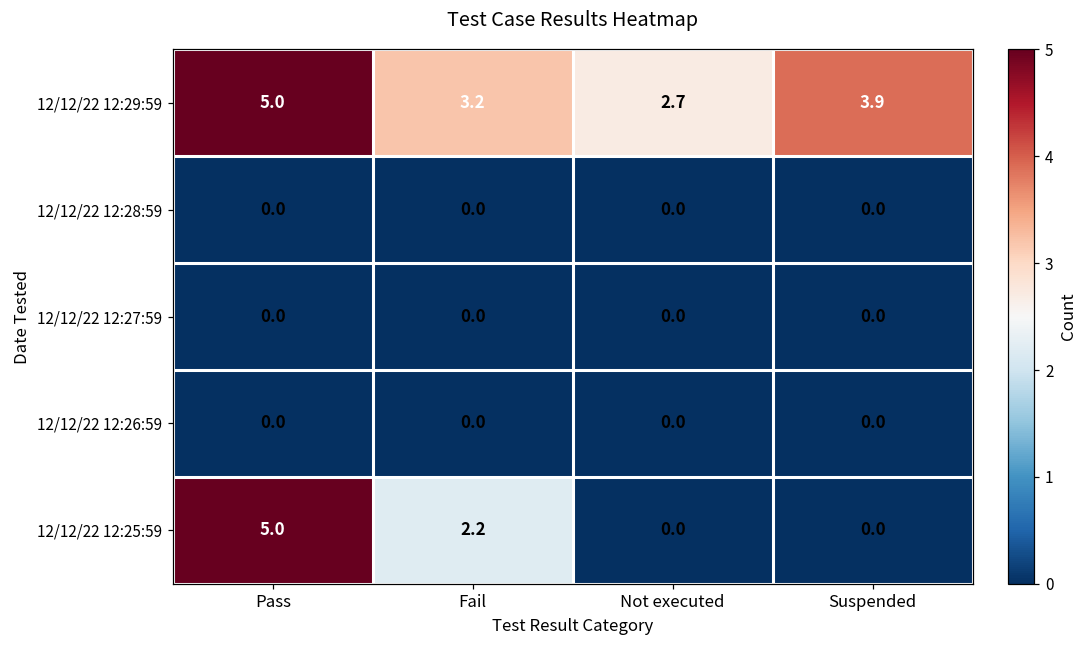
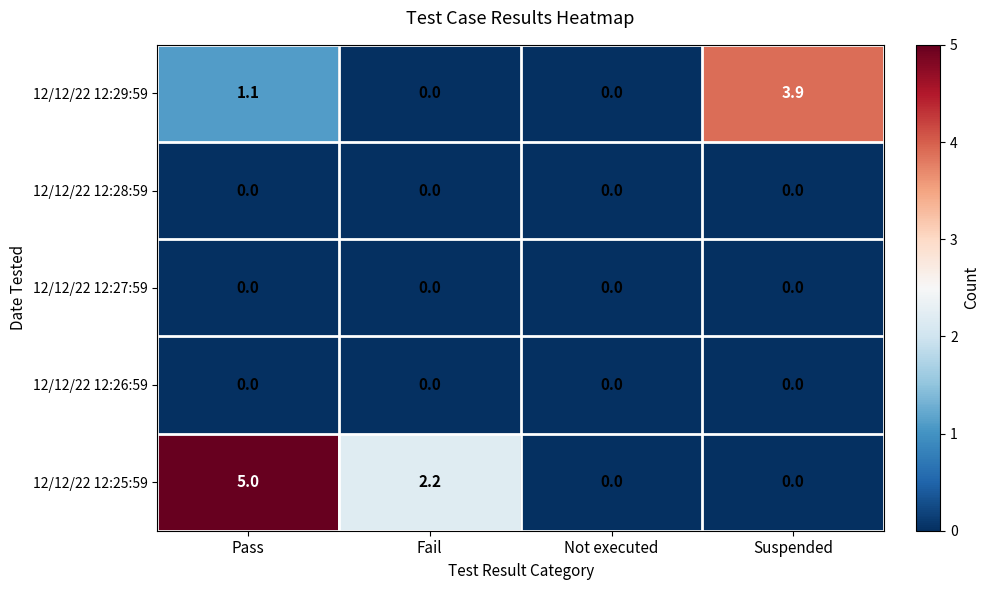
  {
    "12/12/22 12:29:59": {
-     "Pass": 5.0,
-     "Fail": 3.2,
-     "Not executed": 2.7,
+     "Pass": 1.1,
+     "Fail": 0.0,
+     "Not executed": 0.0,
      "Suspended": 3.9
    },
    "12/12/22 12:28:59": {
      "Pass": 0.0,
      "Fail": 0.0,
      "Not executed": 0.0,
      "Suspended": 0.0
    },
    "12/12/22 12:27:59": {
      "Pass": 0.0,
      "Fail": 0.0,
      "Not executed": 0.0,
      "Suspended": 0.0
    },
    "12/12/22 12:26:59": {
      "Pass": 0.0,
      "Fail": 0.0,
      "Not executed": 0.0,
      "Suspended": 0.0
    },
    "12/12/22 12:25:59": {
      "Pass": 5.0,
      "Fail": 2.2,
      "Not executed": 0.0,
      "Suspended": 0.0
    }
  }
